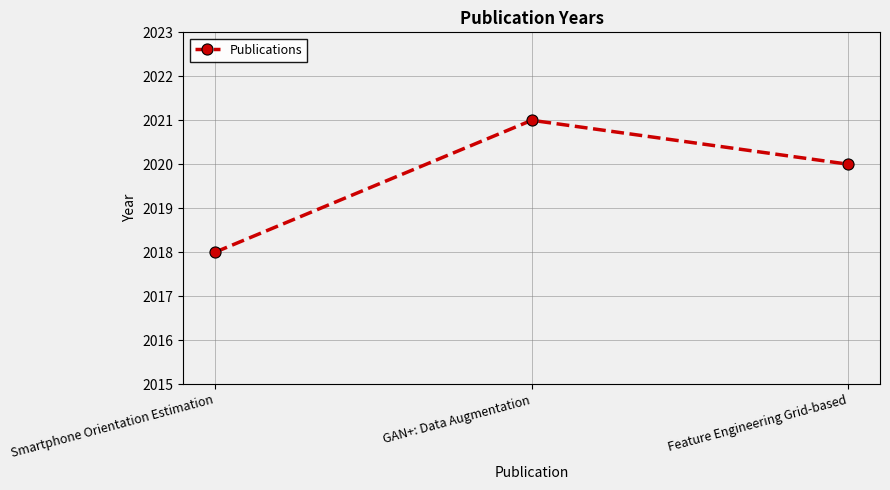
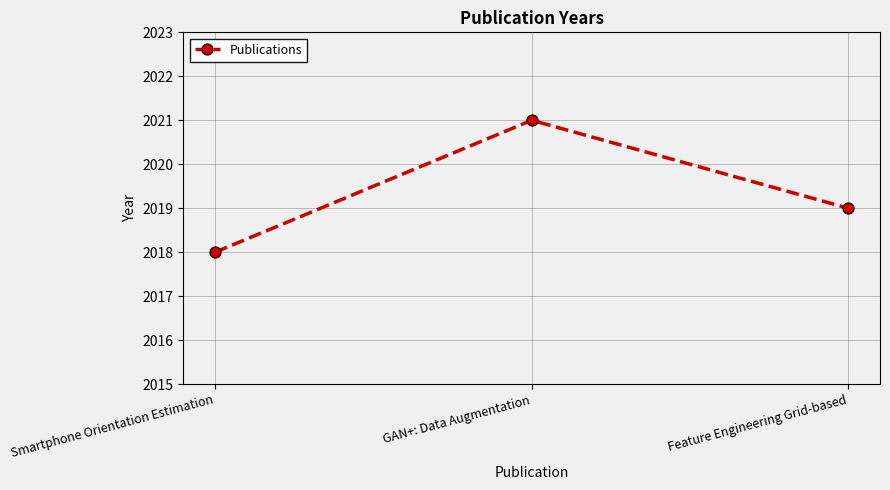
  {
    "Smartphone Orientation Estimation": 2018,
    "GAN+: Data Augmentation": 2021,
-   "Feature Engineering Grid-based": 2020
+   "Feature Engineering Grid-based": 2019
  }
